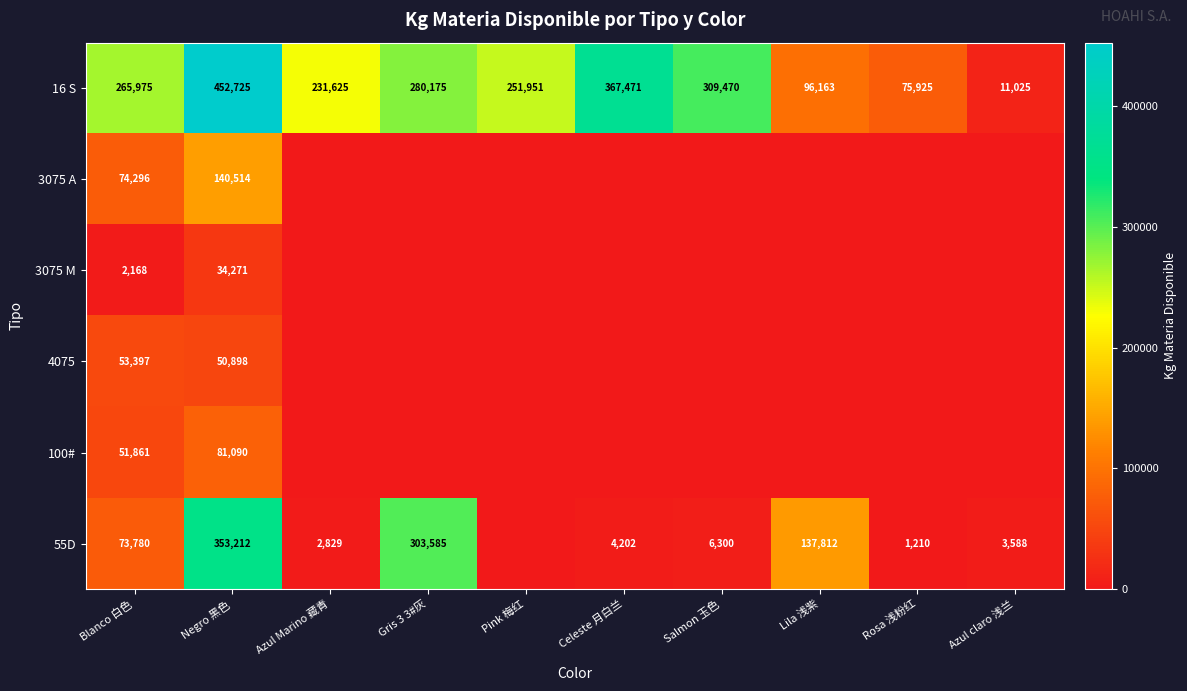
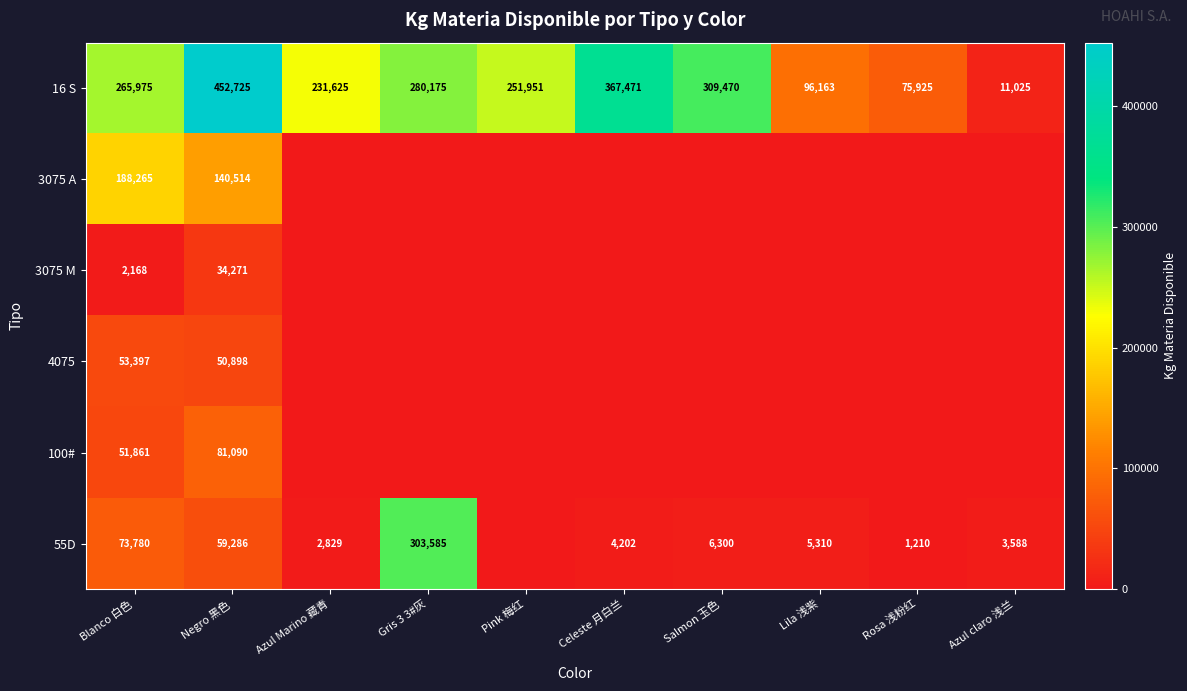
  {
    "16 S": {
      "Blanco 白色": "265,975",
      "Negro 黑色": "452,725",
      "Azul Marino 藏青": "231,625",
      "Gris 3 3#灰": "280,175",
      "Pink 梅红": "251,951",
      "Celeste 月白兰": "367,471",
      "Salmon 玉色": "309,470",
      "Lila 浅紫": "96,163",
      "Rosa 浅粉红": "75,925",
      "Azul claro 浅兰": "11,025"
    },
    "3075 A": {
-     "Blanco 白色": "74,296",
+     "Blanco 白色": "188,265",
      "Negro 黑色": "140,514"
    },
    "3075 M": {
      "Blanco 白色": "2,168",
      "Negro 黑色": "34,271"
    },
    "4075": {
      "Blanco 白色": "53,397",
      "Negro 黑色": "50,898"
    },
    "100#": {
      "Blanco 白色": "51,861",
      "Negro 黑色": "81,090"
    },
    "55D": {
      "Blanco 白色": "73,780",
-     "Negro 黑色": "353,212",
+     "Negro 黑色": "59,286",
      "Azul Marino 藏青": "2,829",
      "Gris 3 3#灰": "303,585",
      "Celeste 月白兰": "4,202",
      "Salmon 玉色": "6,300",
-     "Lila 浅紫": "137,812",
+     "Lila 浅紫": "5,310",
      "Rosa 浅粉红": "1,210",
      "Azul claro 浅兰": "3,588"
    }
  }
